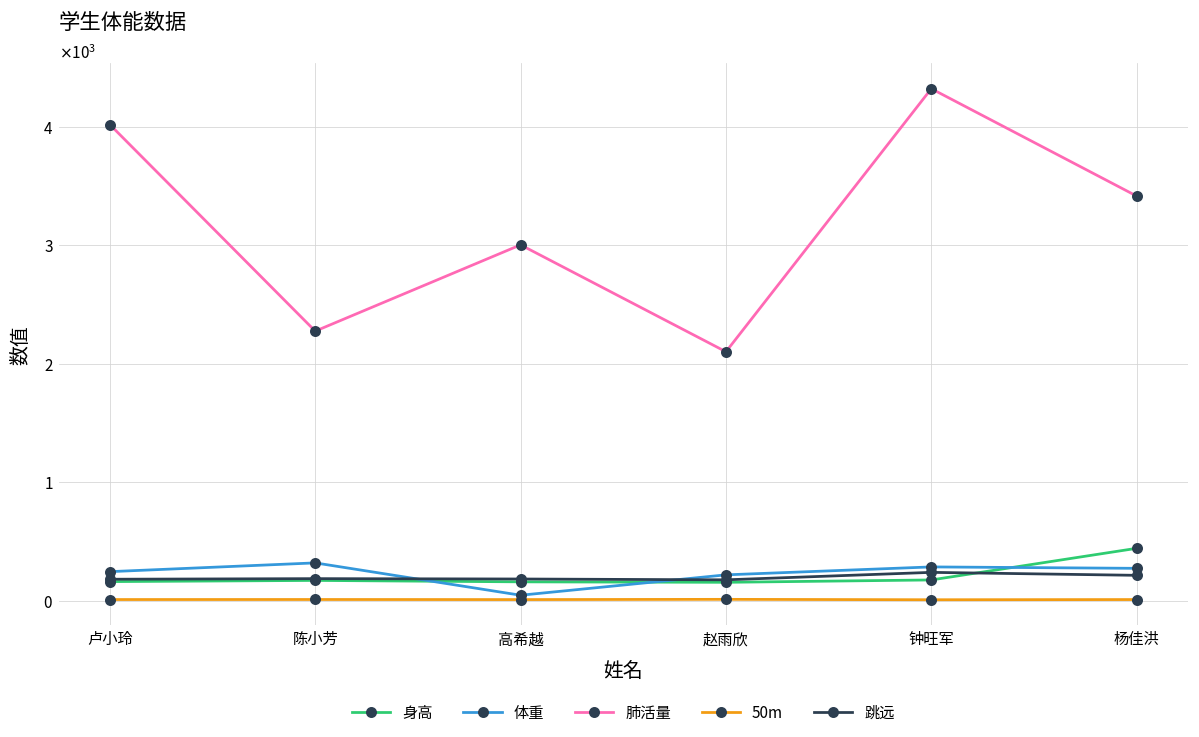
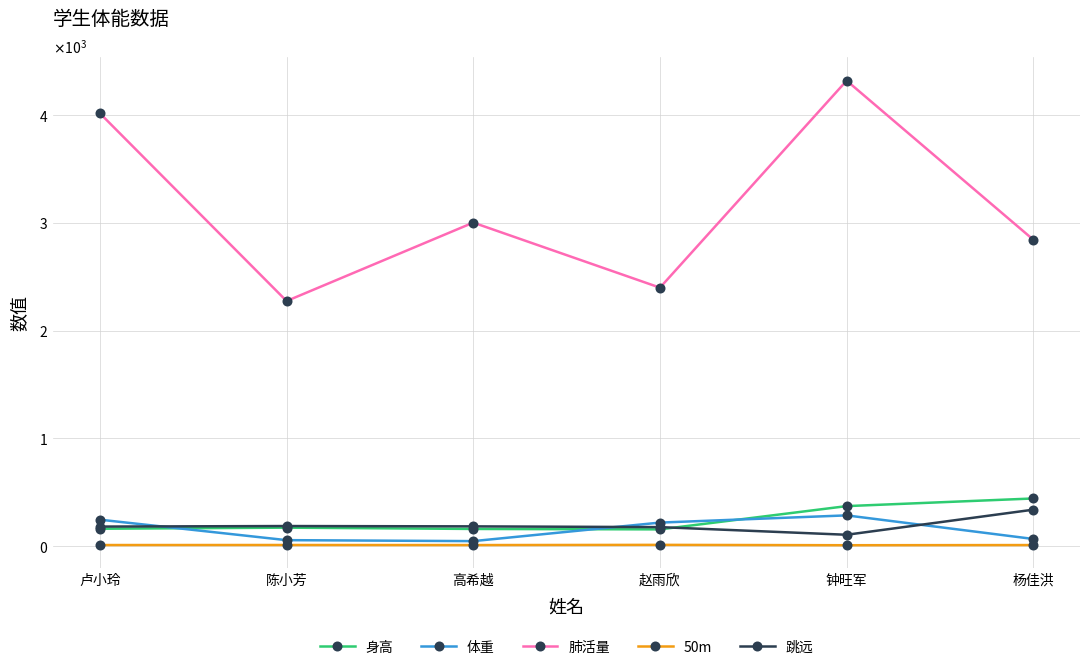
  {
    "身高": {
      "高希越": 160,
-     "钟旺军": 170,
+     "钟旺军": 370,
      "杨佳洪": 440
    },
    "体重": {
      "卢小玲": 240,
-     "陈小芳": 320,
+     "陈小芳": 50,
      "高希越": 50,
      "赵雨欣": 220,
      "钟旺军": 280,
-     "杨佳洪": 270
+     "杨佳洪": 70
    },
    "肺活量": {
      "卢小玲": 4020,
      "陈小芳": 2270,
      "高希越": 3000,
-     "赵雨欣": 2100,
+     "赵雨欣": 2400,
      "钟旺军": 4320,
-     "杨佳洪": 3410
+     "杨佳洪": 2840
    },
    "50m": {
      "卢小玲": 10,
      "陈小芳": 10,
      "高希越": 10,
      "赵雨欣": 10,
      "钟旺军": 10,
      "杨佳洪": 10
    },
    "跳远": {
      "高希越": 180,
-     "钟旺军": 240,
-     "杨佳洪": 210
+     "钟旺军": 100,
+     "杨佳洪": 340
    }
  }
